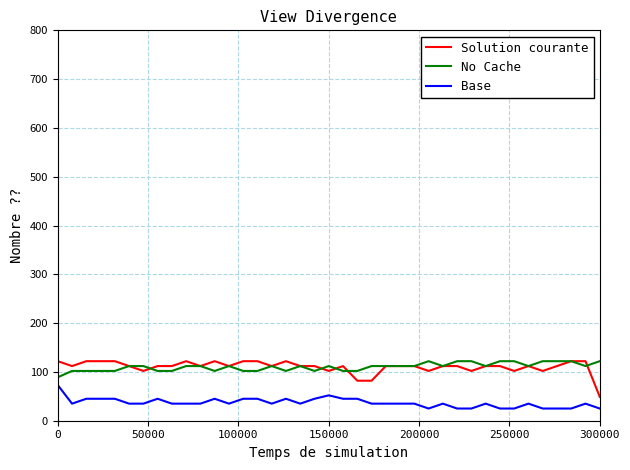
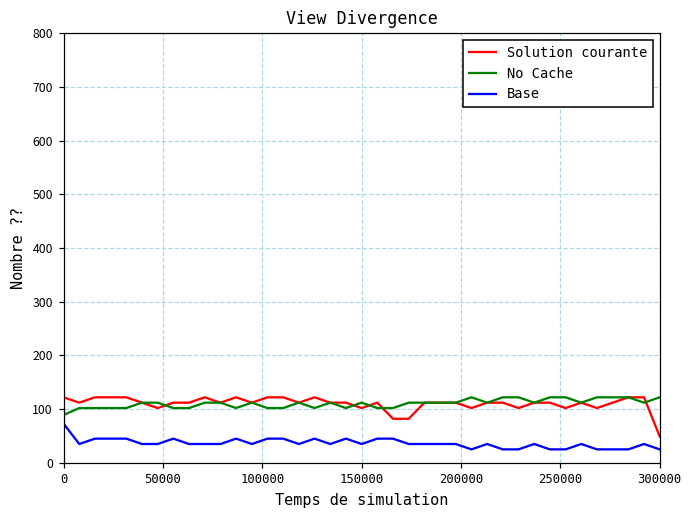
  {
    "Solution courante": {
      "0": 120,
      "150000": 100,
      "300000": 50
    },
    "No Cache": {
      "0": 90,
      "150000": 110,
      "300000": 120
    },
    "Base": {
      "0": 70,
-     "150000": 50,
+     "150000": 40,
      "300000": 30
    }
  }
